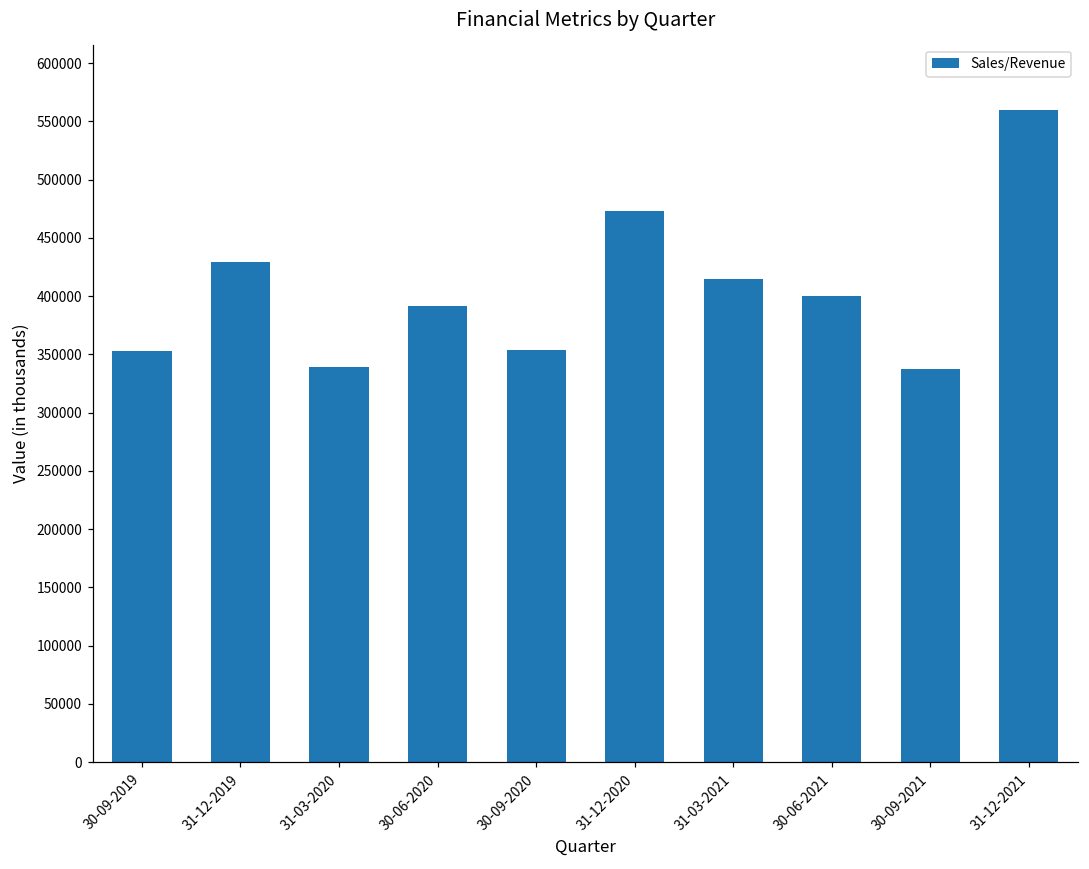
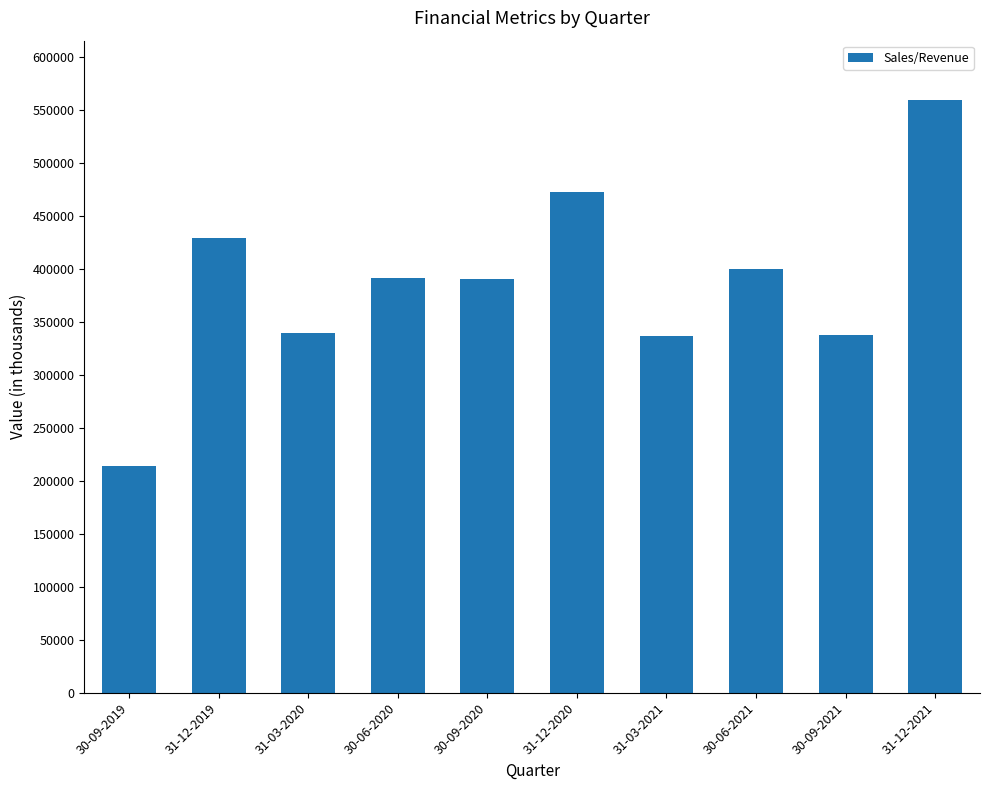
  {
-   "30-09-2019": 353000,
+   "30-09-2019": 214000,
    "31-12-2019": 429000,
    "31-03-2020": 339000,
    "30-06-2020": 391000,
-   "30-09-2020": 354000,
+   "30-09-2020": 391000,
    "31-12-2020": 473000,
-   "31-03-2021": 415000,
+   "31-03-2021": 337000,
    "30-06-2021": 400000,
    "30-09-2021": 338000,
    "31-12-2021": 560000
  }
